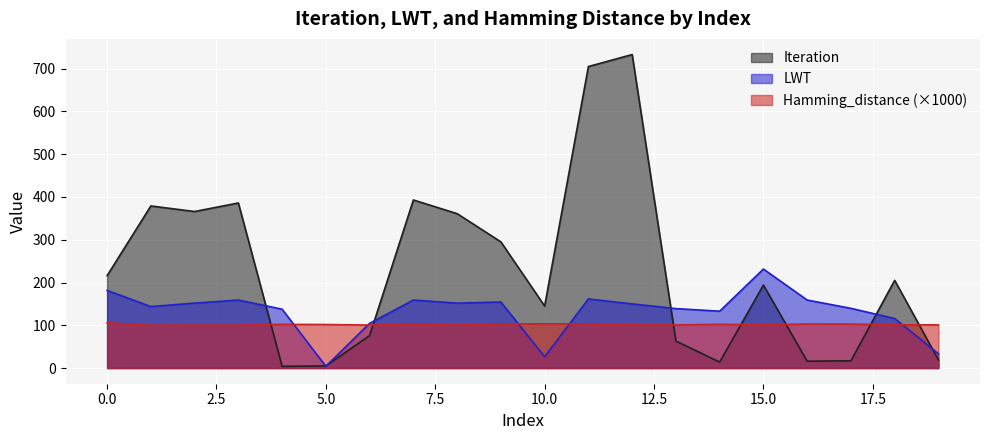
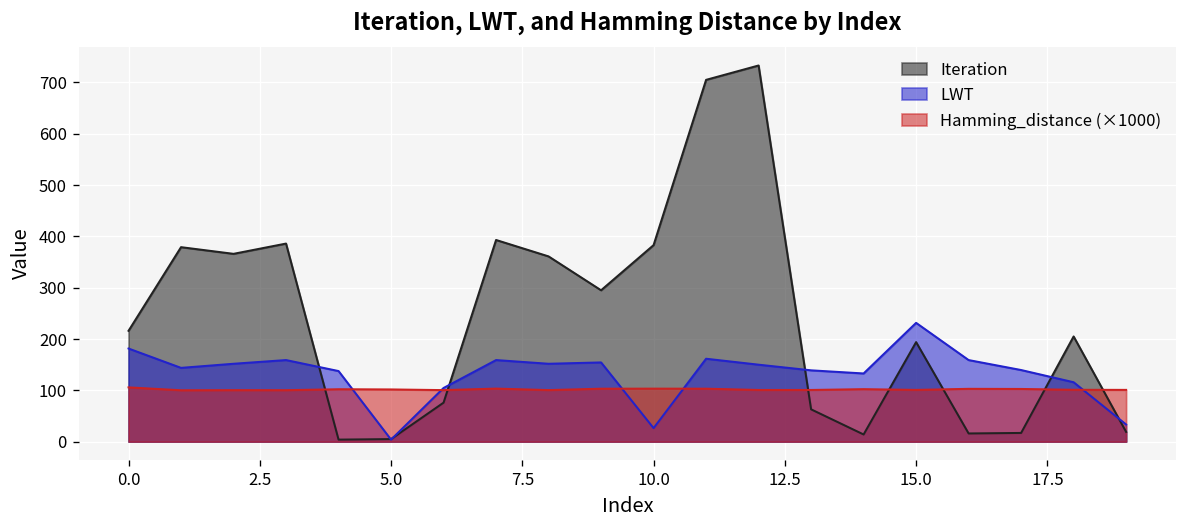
  {
    "Iteration": {
      "0.0": 220,
-     "10.0": 150,
+     "10.0": 380,
      "15.0": 190
    },
    "LWT": {
      "0.0": 180,
      "10.0": 30,
      "15.0": 230
    },
    "Hamming_distance (×1000)": {
      "0.0": 110,
      "5.0": 100,
      "10.0": 100,
      "15.0": 100
    }
  }
